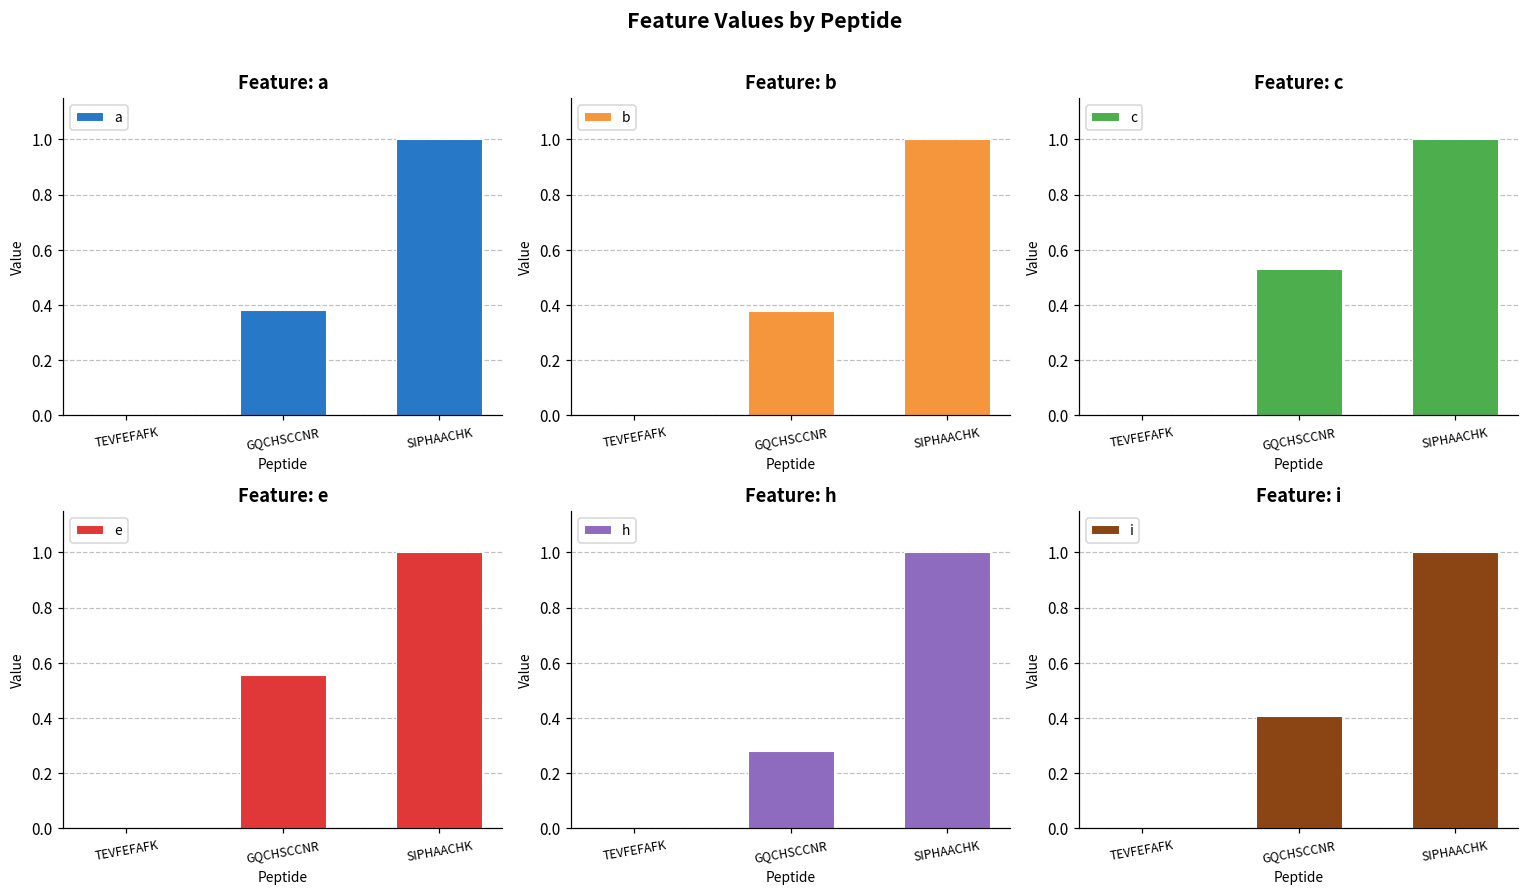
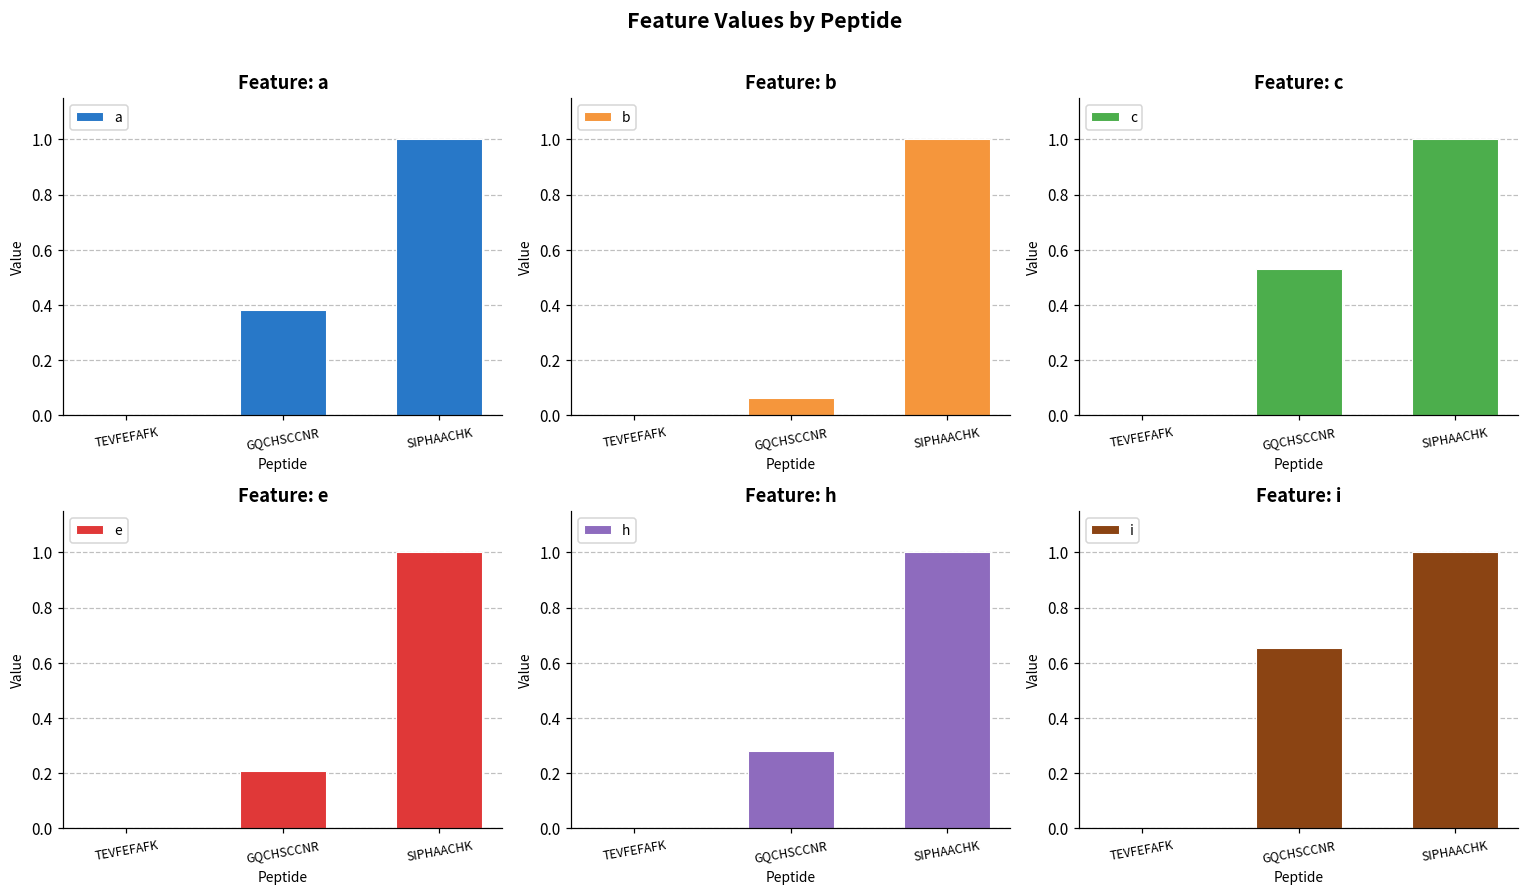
  {
    "Feature: a": {
      "TEVFEFAFK": 0.00,
      "GQCHSCCNR": 0.38,
      "SIPHAACHK": 1.00
    },
    "Feature: b": {
      "TEVFEFAFK": 0.00,
-     "GQCHSCCNR": 0.38,
+     "GQCHSCCNR": 0.06,
      "SIPHAACHK": 1.00
    },
    "Feature: c": {
      "TEVFEFAFK": 0.00,
      "GQCHSCCNR": 0.53,
      "SIPHAACHK": 1.00
    },
    "Feature: e": {
      "TEVFEFAFK": 0.00,
-     "GQCHSCCNR": 0.56,
+     "GQCHSCCNR": 0.21,
      "SIPHAACHK": 1.00
    },
    "Feature: h": {
      "TEVFEFAFK": 0.00,
      "GQCHSCCNR": 0.28,
      "SIPHAACHK": 1.00
    },
    "Feature: i": {
      "TEVFEFAFK": 0.00,
-     "GQCHSCCNR": 0.41,
+     "GQCHSCCNR": 0.65,
      "SIPHAACHK": 1.00
    }
  }
